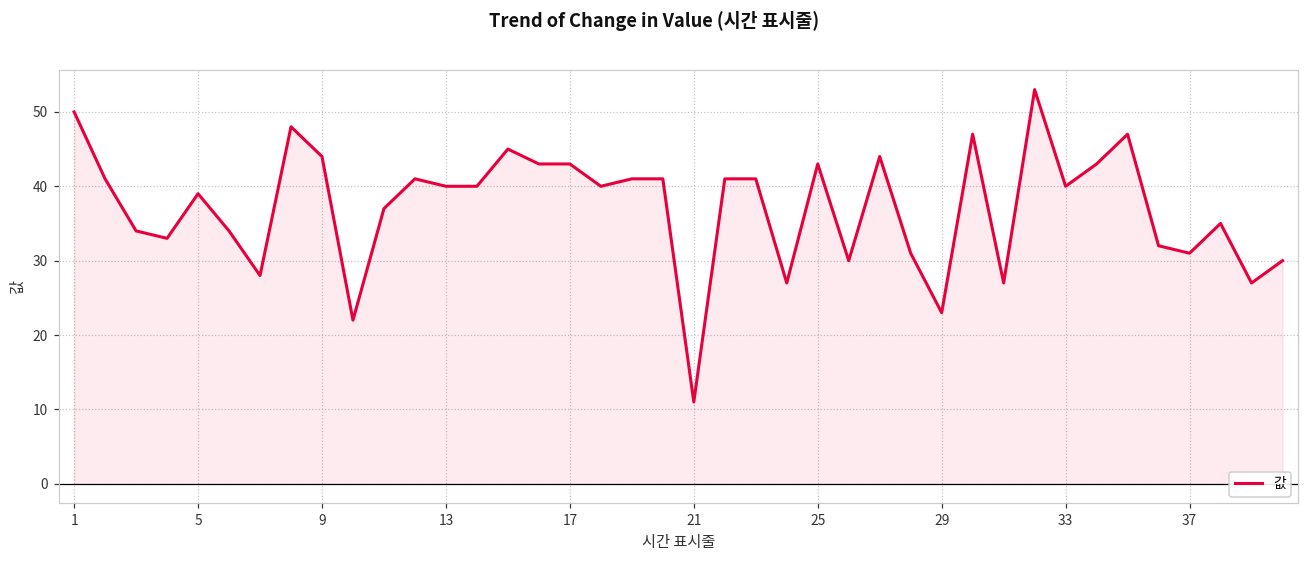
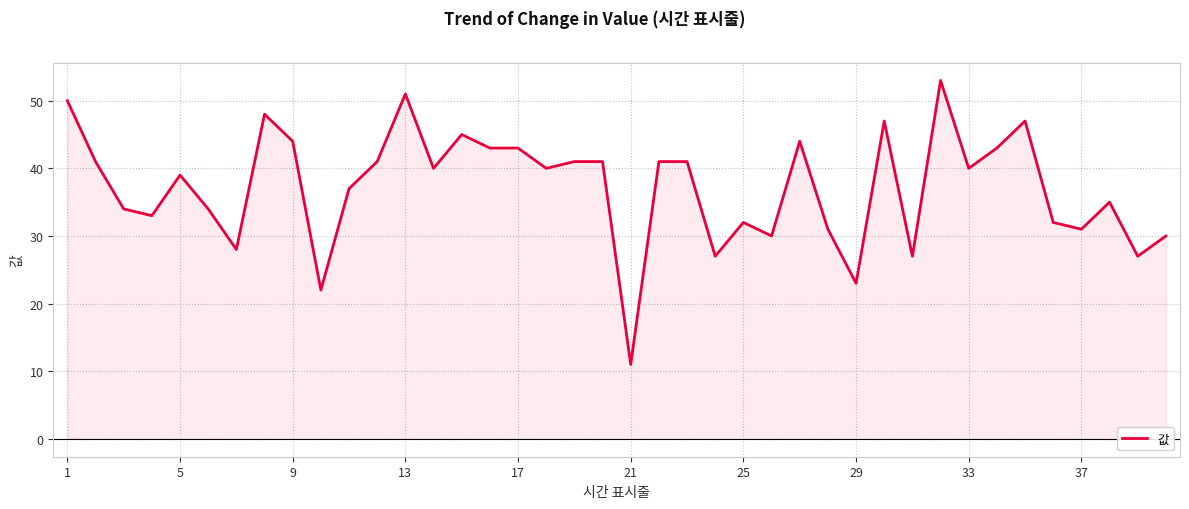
  {
    "1": 50,
    "5": 39,
    "9": 44,
-   "13": 40,
+   "13": 51,
    "17": 43,
    "21": 11,
-   "25": 43,
+   "25": 32,
    "29": 23,
    "33": 40,
    "37": 31
  }
